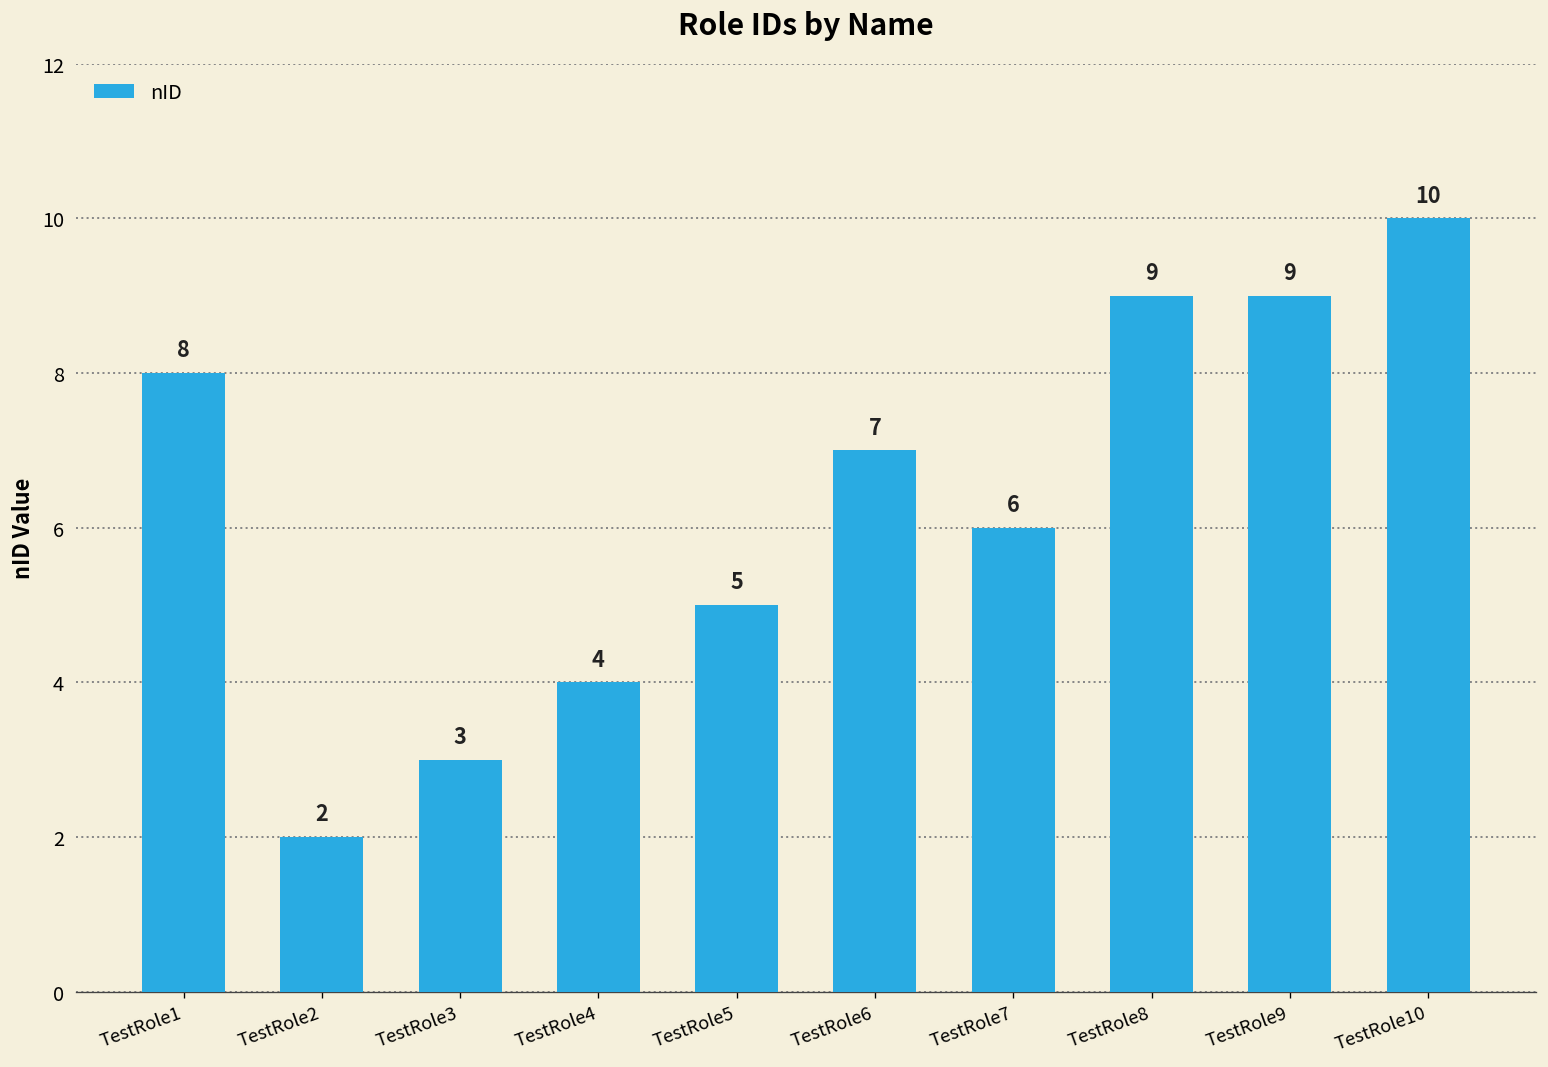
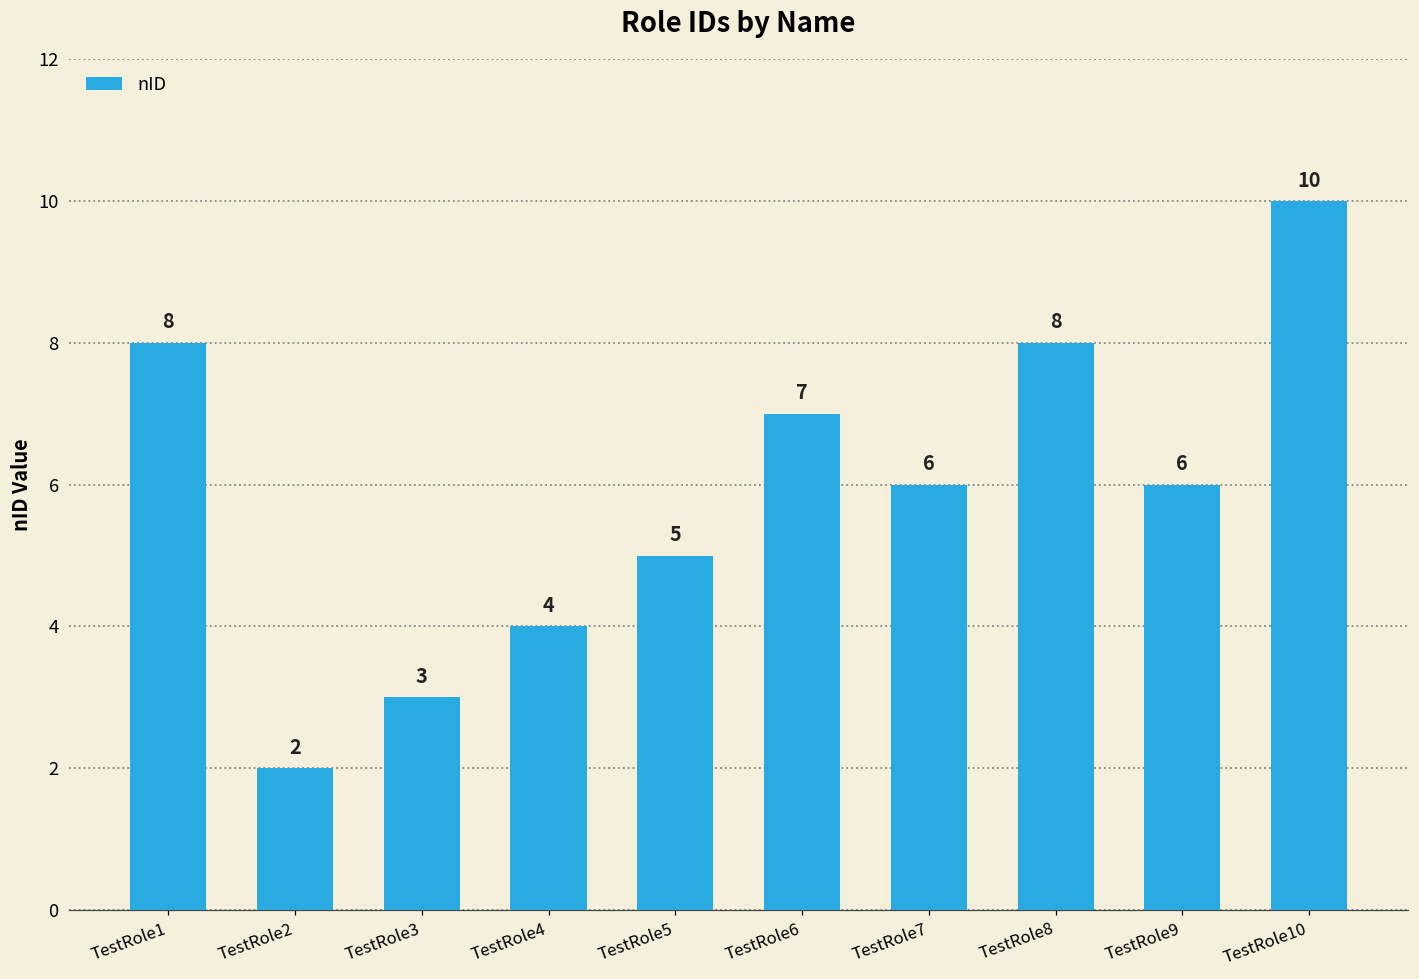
  {
    "TestRole1": 8,
    "TestRole2": 2,
    "TestRole3": 3,
    "TestRole4": 4,
    "TestRole5": 5,
    "TestRole6": 7,
    "TestRole7": 6,
-   "TestRole8": 9,
-   "TestRole9": 9,
+   "TestRole8": 8,
+   "TestRole9": 6,
    "TestRole10": 10
  }
